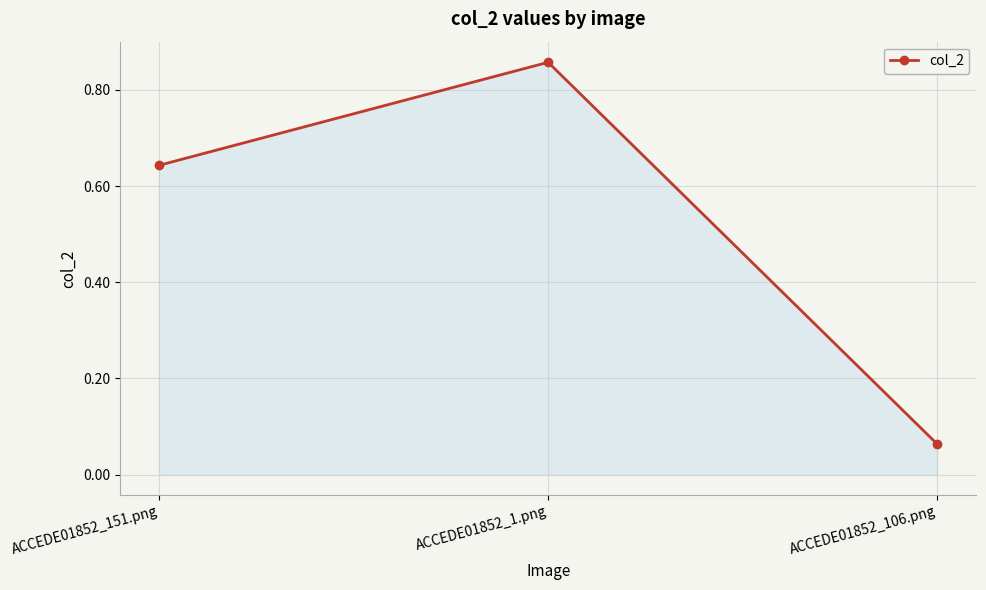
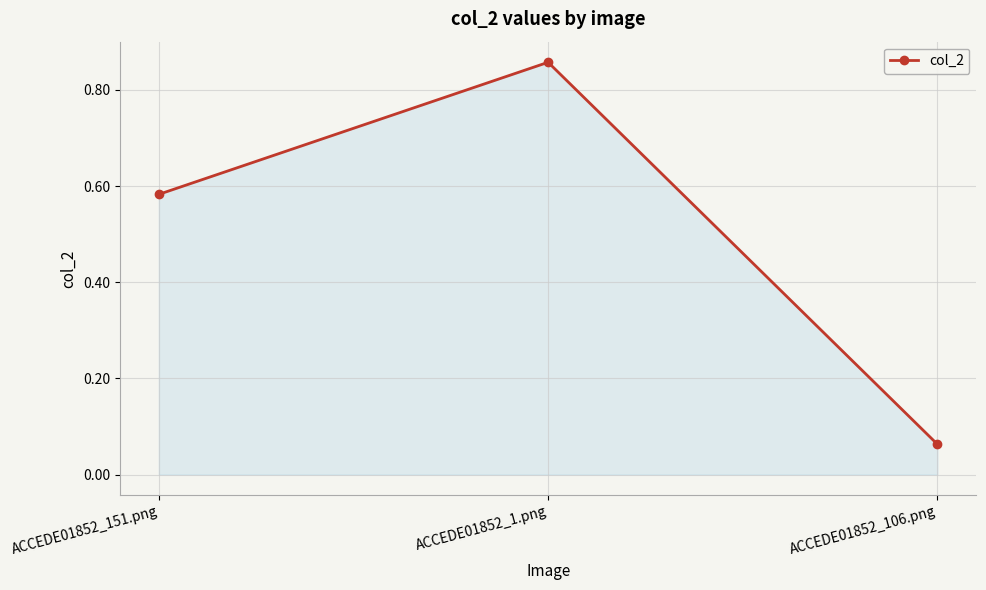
  {
-   "ACCEDE01852_151.png": 0.64,
+   "ACCEDE01852_151.png": 0.58,
    "ACCEDE01852_1.png": 0.86,
    "ACCEDE01852_106.png": 0.06
  }
